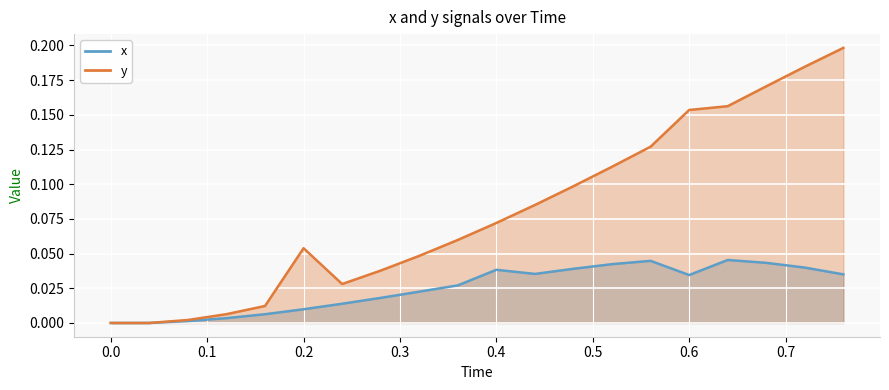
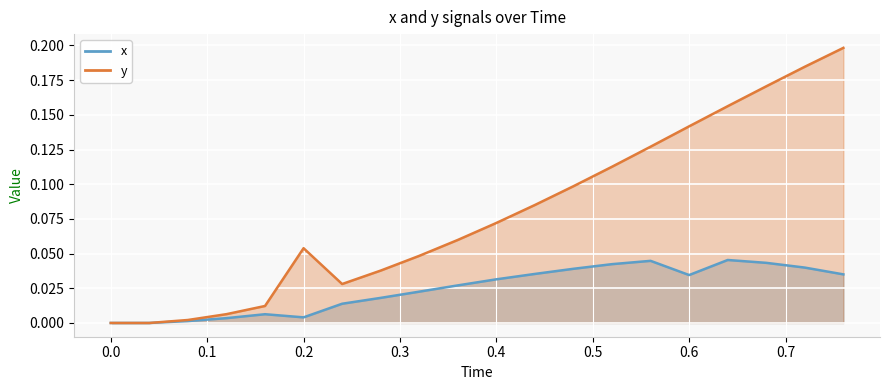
  {
    "x": {
-     "0.2": 0.010,
-     "0.4": 0.038,
+     "0.2": 0.004,
+     "0.4": 0.031,
      "0.6": 0.035
    },
    "y": {
      "0.2": 0.054,
      "0.4": 0.072,
-     "0.6": 0.154
+     "0.6": 0.142
    }
  }
